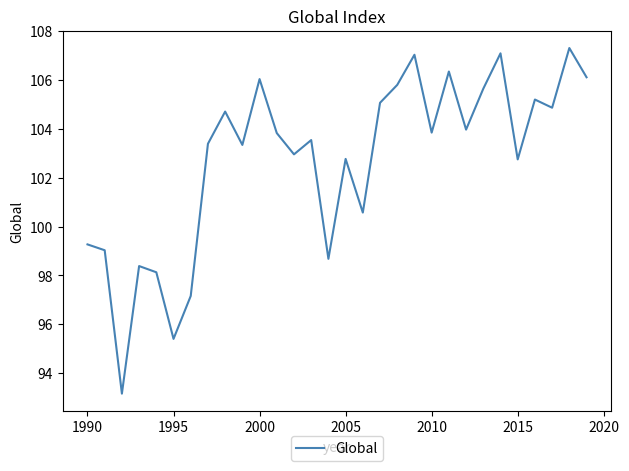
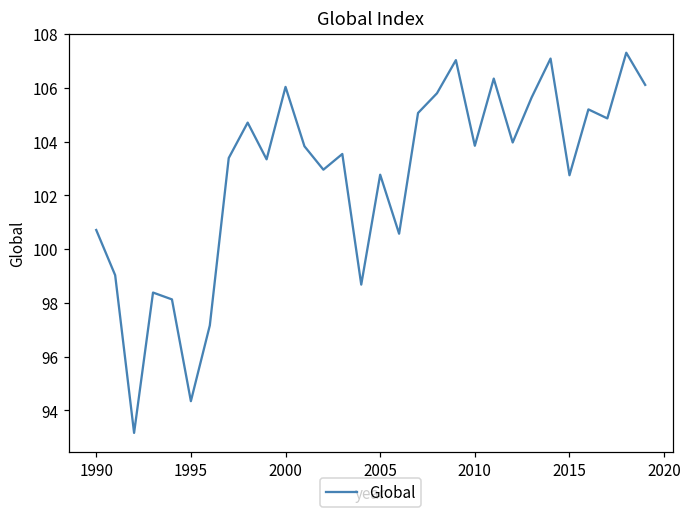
  {
-   "1990": 99.3,
-   "1995": 95.4,
+   "1990": 100.7,
+   "1995": 94.3,
    "2000": 106.0,
    "2005": 102.8,
    "2010": 103.8,
    "2015": 102.8
  }
